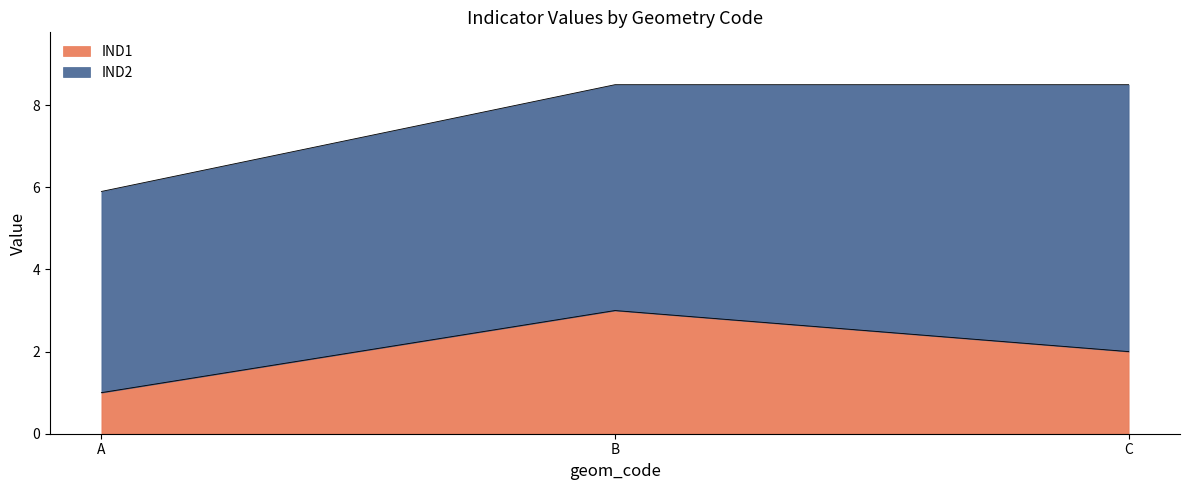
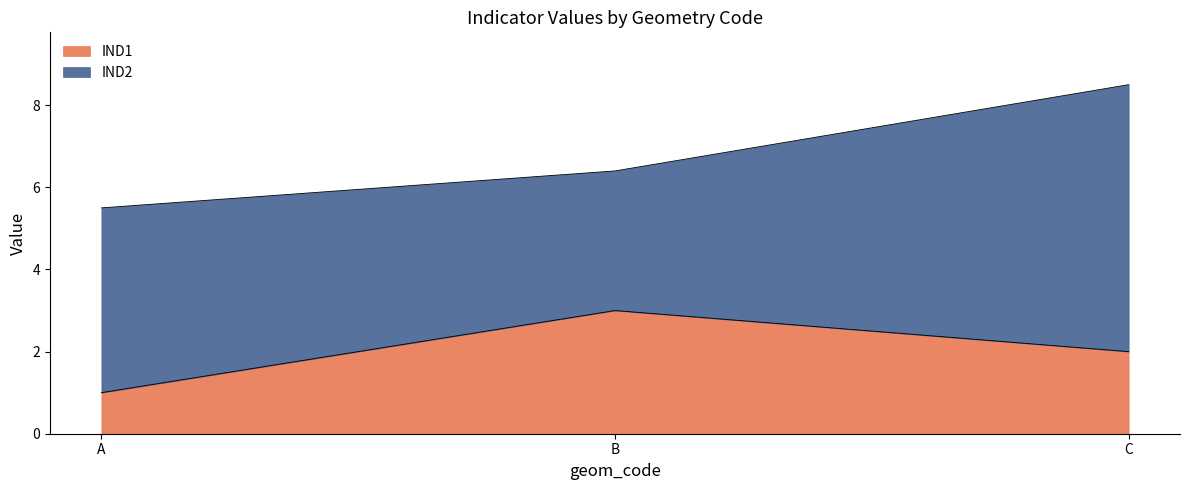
  {
    "IND1": {
      "A": 1.0,
      "B": 3.0,
      "C": 2.0
    },
    "IND2": {
-     "A": 4.9,
-     "B": 5.5,
+     "A": 4.5,
+     "B": 3.4,
      "C": 6.5
    }
  }
